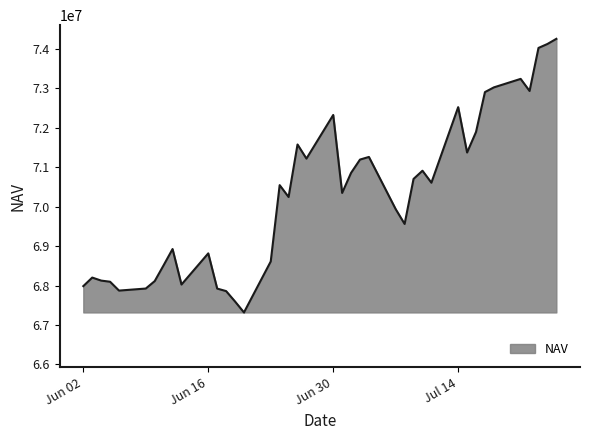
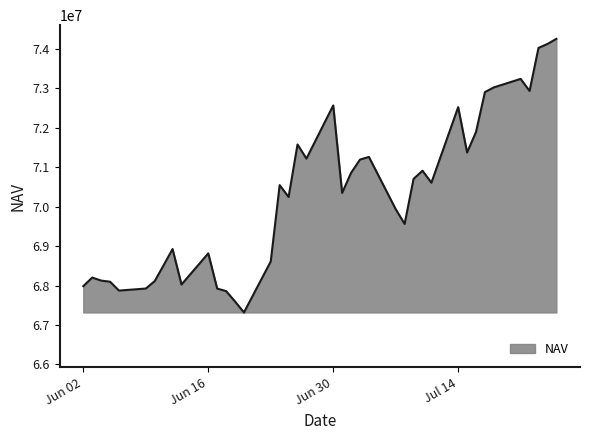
  {
    "Jun 02": 68000000,
    "Jun 16": 68800000,
-   "Jun 30": 72300000,
+   "Jun 30": 72600000,
    "Jul 14": 72500000
  }
